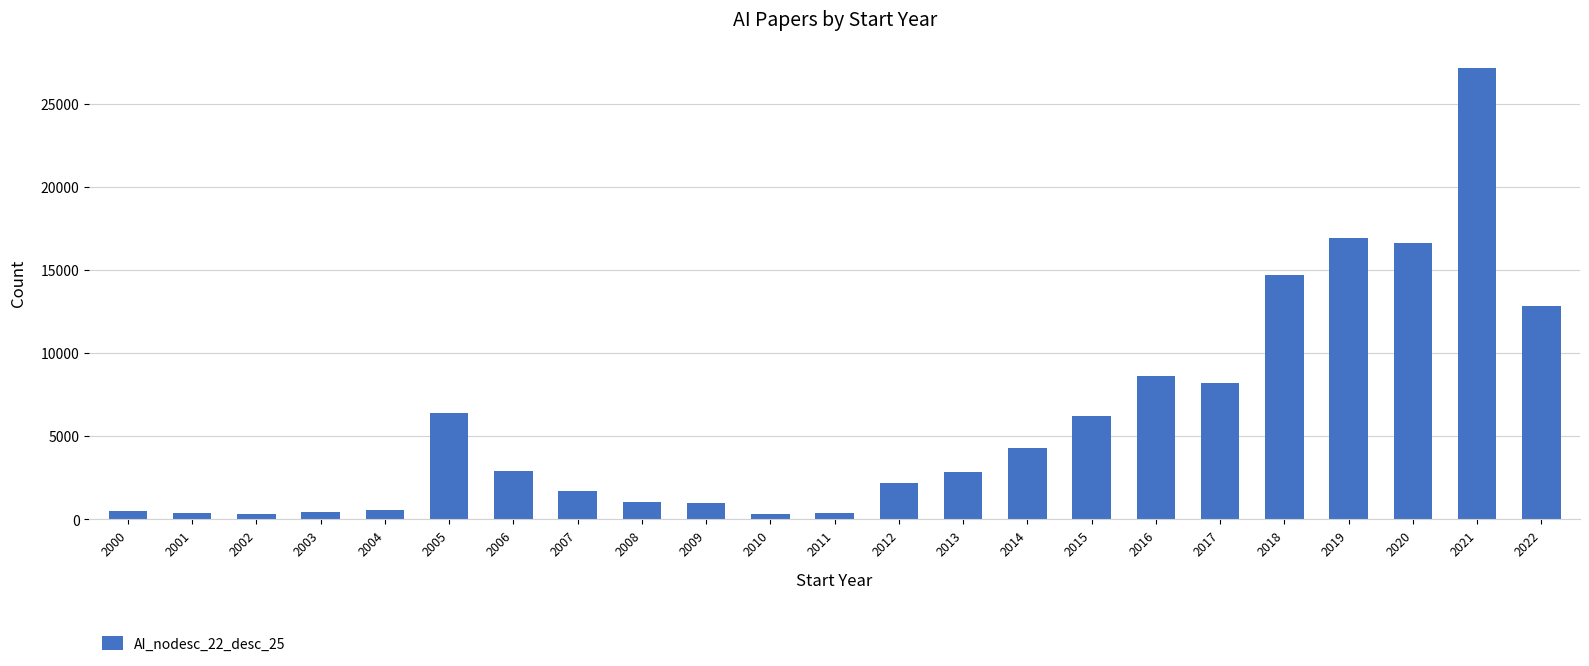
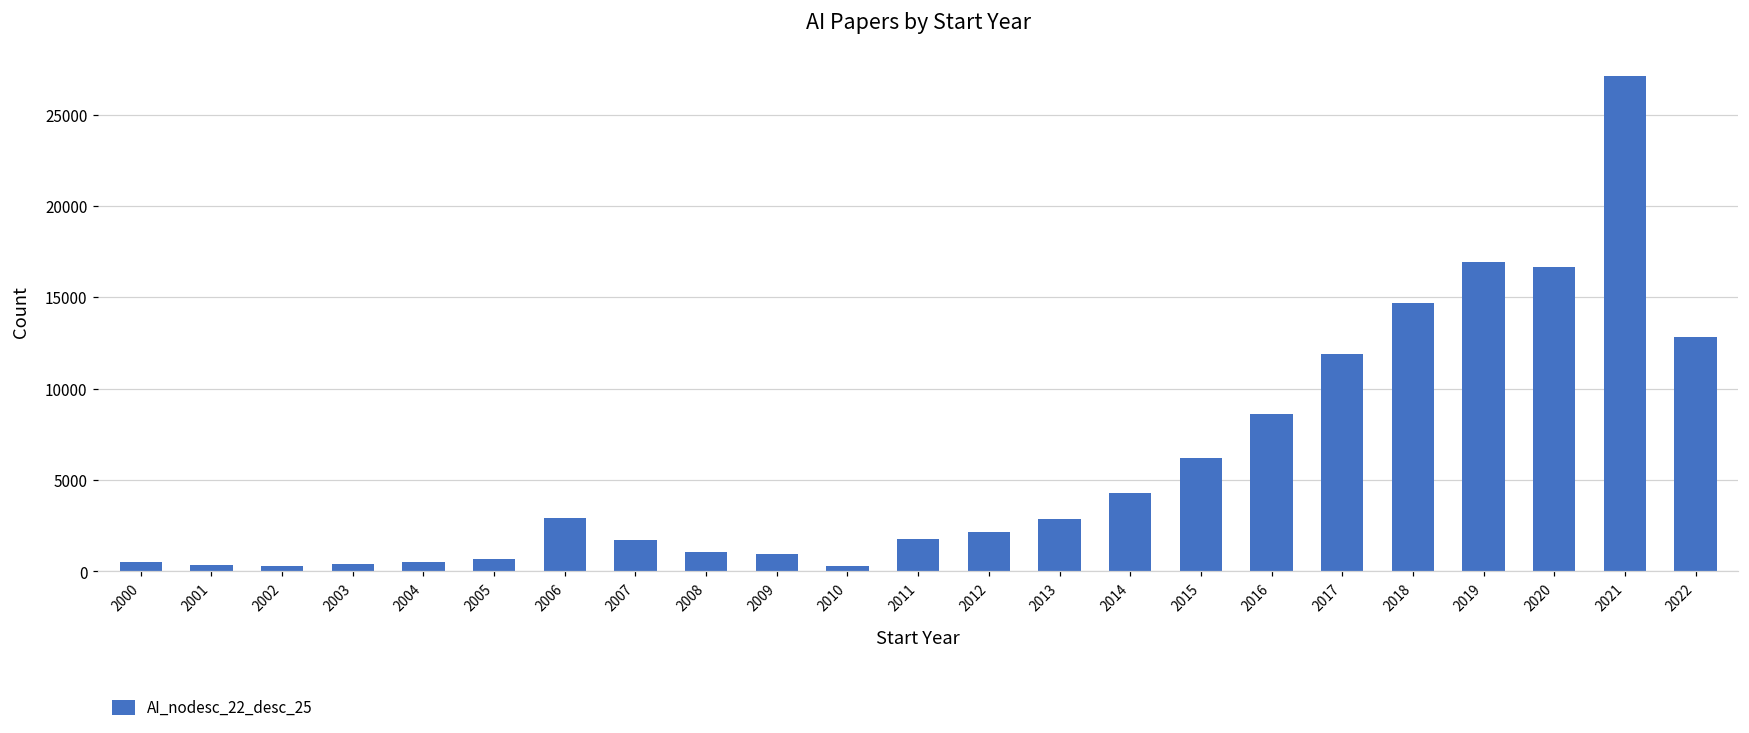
  {
    "2000": 500,
    "2001": 300,
    "2002": 300,
    "2003": 400,
    "2004": 500,
-   "2005": 6400,
+   "2005": 700,
    "2006": 2900,
    "2007": 1700,
    "2008": 1000,
    "2009": 1000,
    "2010": 300,
-   "2011": 400,
+   "2011": 1800,
    "2012": 2100,
    "2013": 2900,
    "2014": 4300,
    "2015": 6200,
    "2016": 8600,
-   "2017": 8200,
+   "2017": 11900,
    "2018": 14700,
    "2019": 16900,
    "2020": 16600,
    "2021": 27100,
    "2022": 12900
  }
